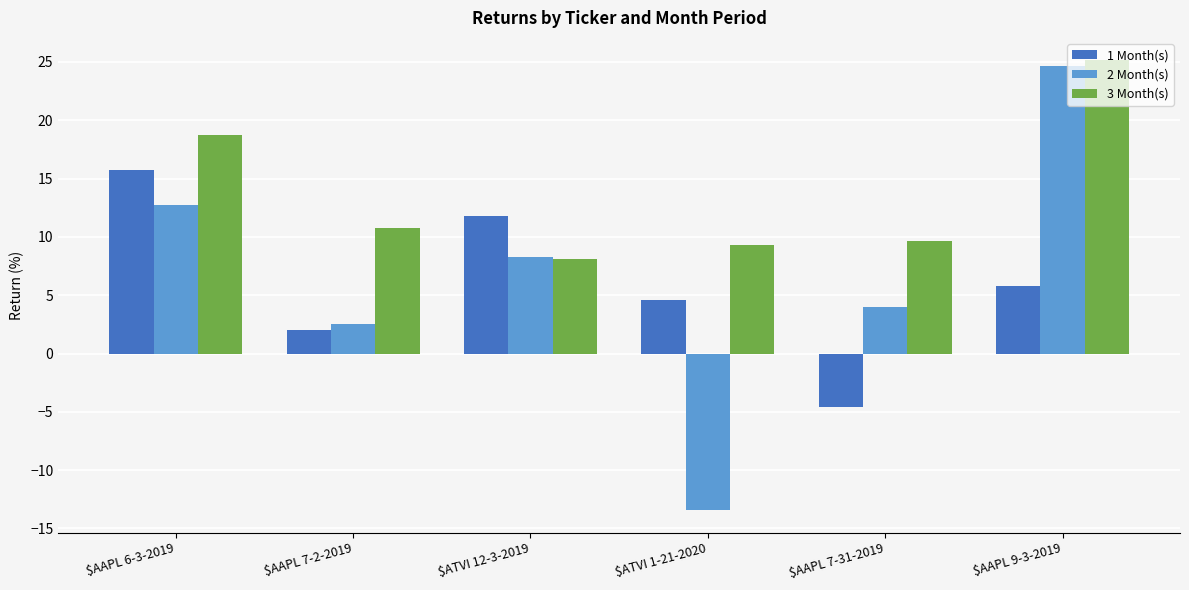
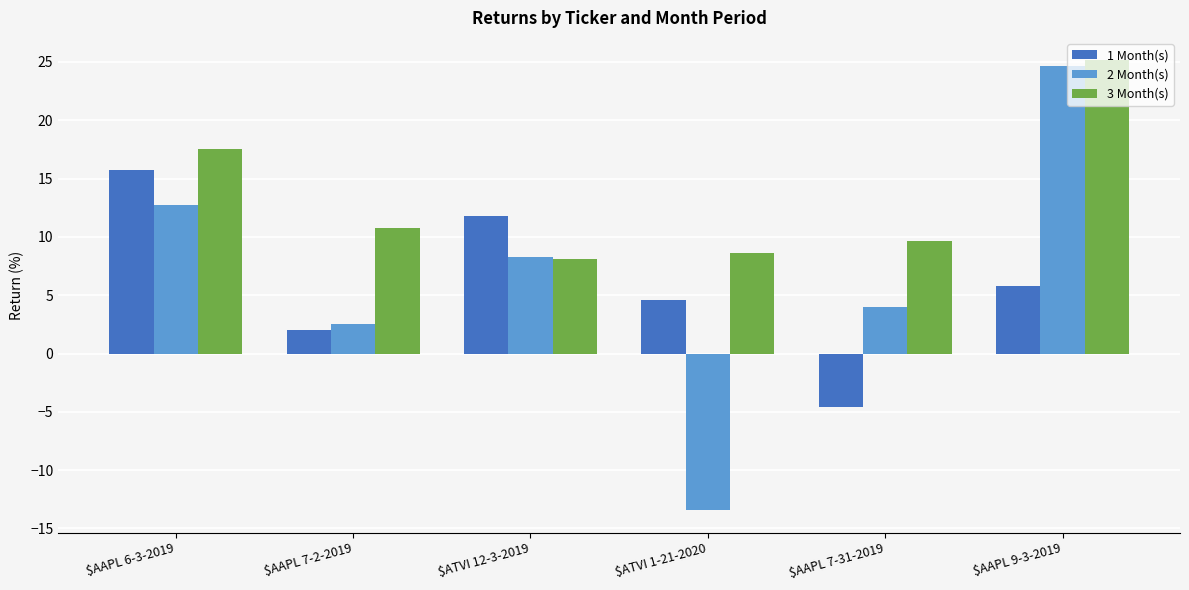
  {
    "3 Month(s)": {
-     "$AAPL 6-3-2019": 18.7,
+     "$AAPL 6-3-2019": 17.6,
      "$AAPL 7-2-2019": 10.7,
      "$ATVI 12-3-2019": 8.1,
-     "$ATVI 1-21-2020": 9.3,
+     "$ATVI 1-21-2020": 8.6,
      "$AAPL 7-31-2019": 9.6
    }
  }
